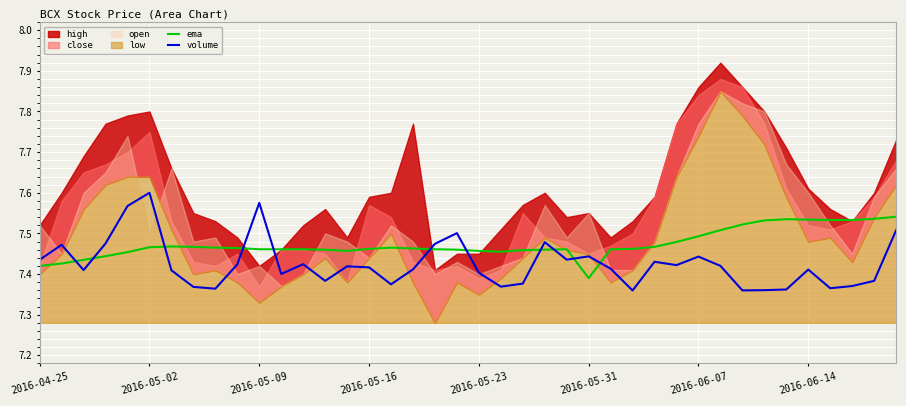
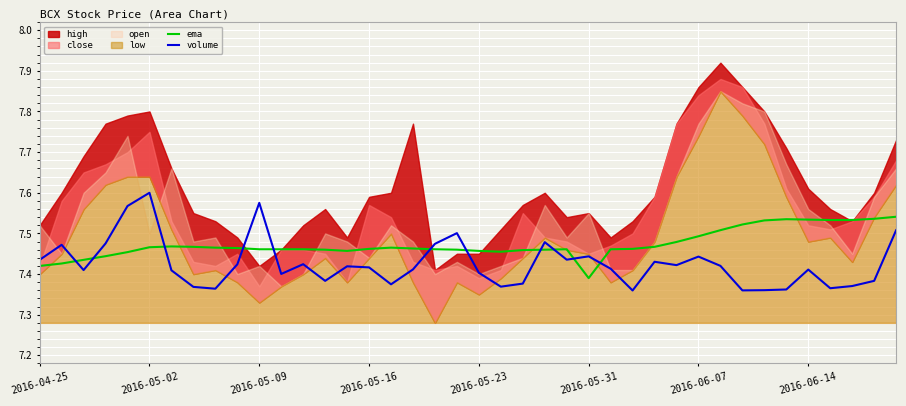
  {
    "ema": {
      "2016-05-02": 7.47,
      "2016-05-09": 7.46,
      "2016-05-16": 7.46,
      "2016-05-23": 7.46,
      "2016-05-31": 7.39,
      "2016-06-07": 7.49,
      "2016-06-14": 7.53
    },
    "volume": {
      "2016-04-25": 7.44,
      "2016-05-02": 7.60,
      "2016-05-09": 7.58,
      "2016-05-16": 7.42,
      "2016-06-07": 7.44,
      "2016-06-14": 7.41
    },
    "open": {
      "2016-05-02": 7.50,
      "2016-06-07": 7.77,
-     "2016-06-14": 7.60
+     "2016-06-14": 7.56
    },
    "low": {
      "2016-04-25": 7.40,
      "2016-05-02": 7.64,
      "2016-05-09": 7.33,
      "2016-05-23": 7.35,
      "2016-06-07": 7.74,
      "2016-06-14": 7.48
    }
  }
